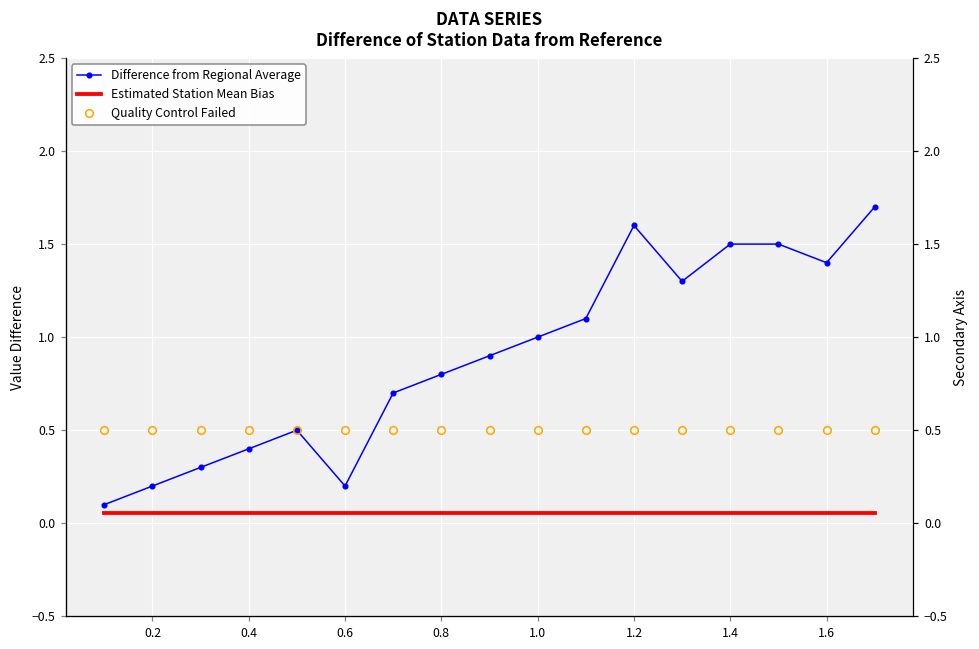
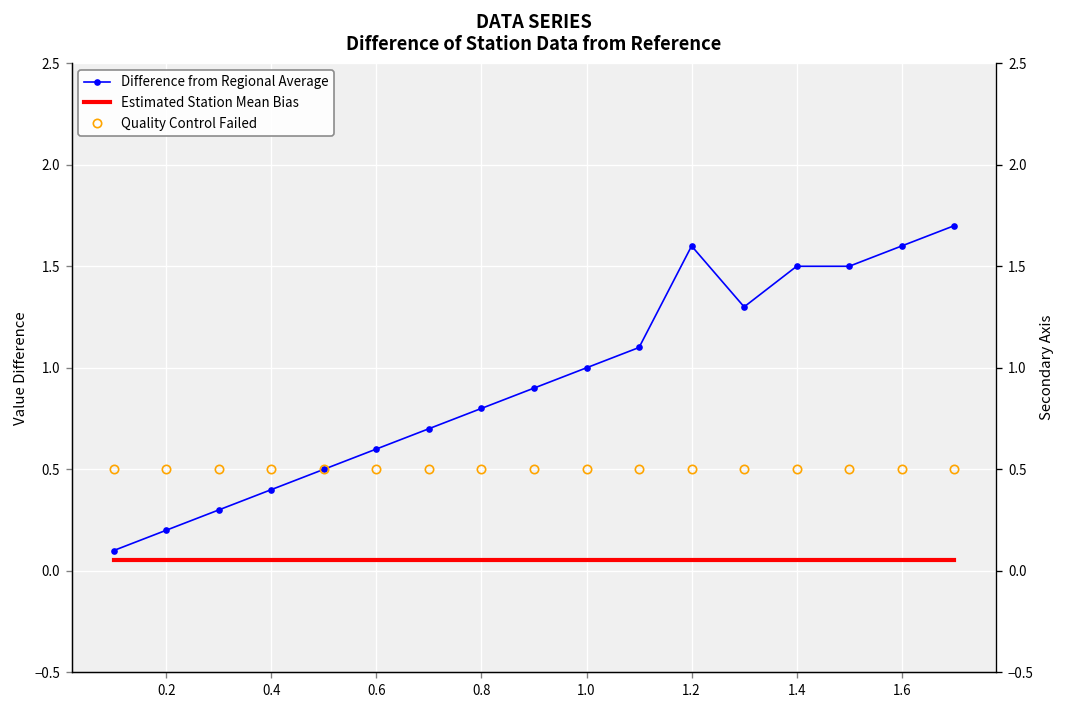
  {
    "Difference from Regional Average": {
      "0.2": 0.2,
      "0.4": 0.4,
-     "0.6": 0.2,
+     "0.6": 0.6,
      "0.8": 0.8,
      "1.0": 1.0,
      "1.2": 1.6,
      "1.4": 1.5,
-     "1.6": 1.4
+     "1.6": 1.6
    },
    "Estimated Station Mean Bias": {
      "0.2": 0.06,
      "0.4": 0.06,
      "0.6": 0.06,
      "0.8": 0.06,
      "1.0": 0.06,
      "1.2": 0.06,
      "1.4": 0.06,
      "1.6": 0.06
    },
    "Quality Control Failed": {
      "0.2": 0.5,
      "0.4": 0.5,
      "0.6": 0.5,
      "0.8": 0.5,
      "1.0": 0.5,
      "1.2": 0.5,
      "1.4": 0.5,
      "1.6": 0.5
    }
  }
